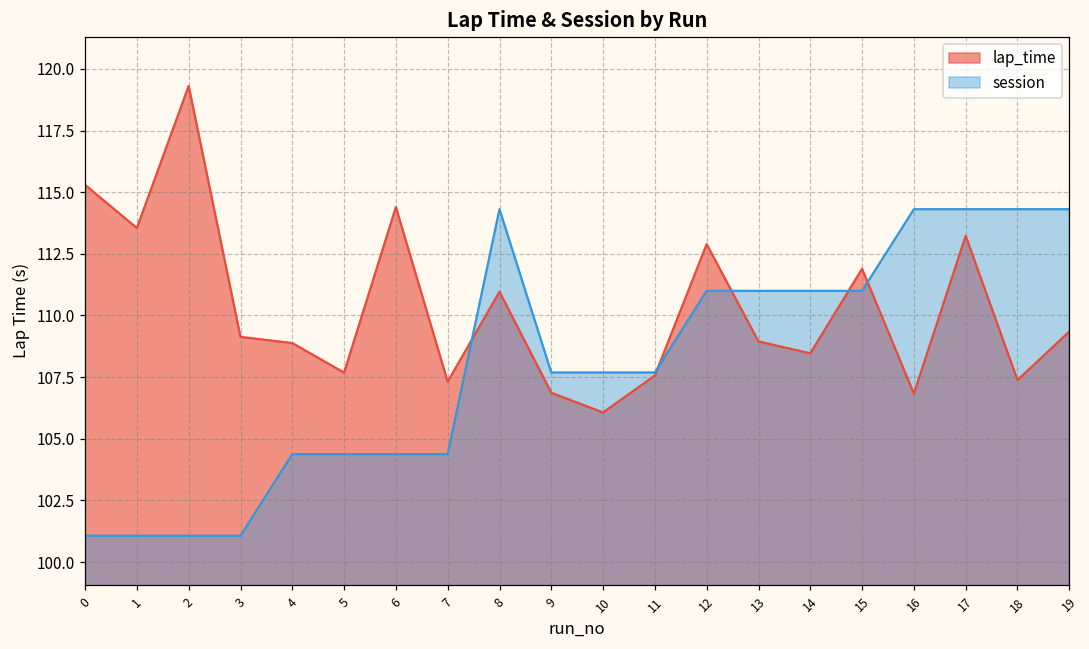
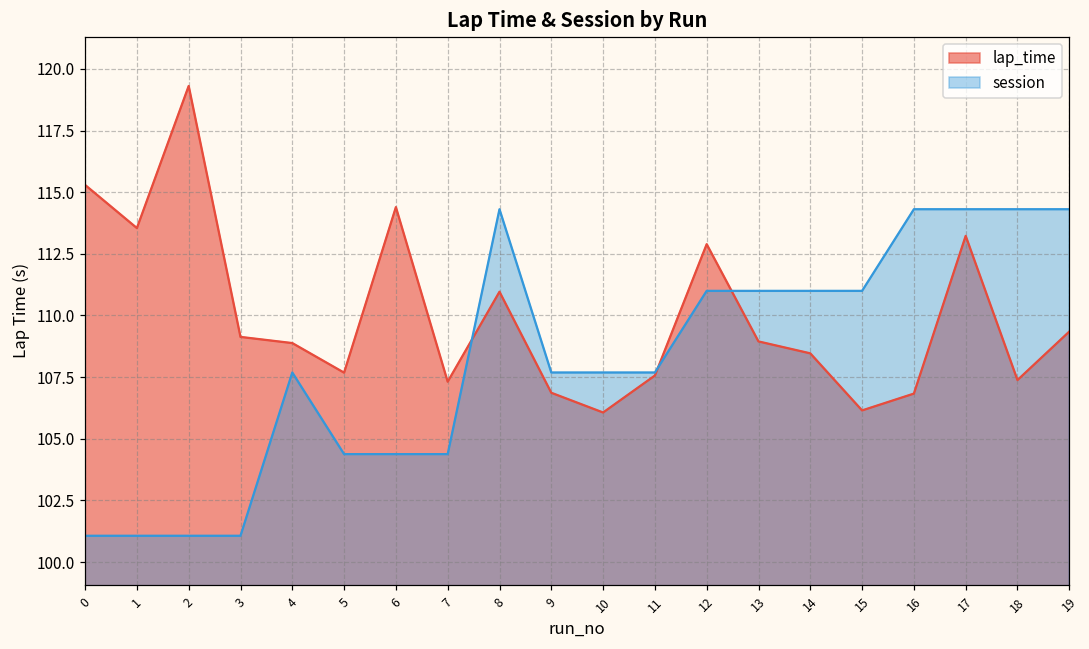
  {
    "lap_time": {
      "0": 115.3,
      "1": 113.5,
      "2": 119.3,
      "3": 109.1,
      "4": 108.9,
      "5": 107.7,
      "6": 114.4,
      "7": 107.3,
      "8": 111.0,
      "9": 106.9,
      "10": 106.1,
      "11": 107.6,
      "12": 112.9,
      "13": 108.9,
      "14": 108.5,
-     "15": 111.9,
+     "15": 106.1,
      "16": 106.8,
      "17": 113.2,
      "18": 107.4,
      "19": 109.3
    },
    "session": {
      "0": 101.1,
      "1": 101.1,
      "2": 101.1,
      "3": 101.1,
-     "4": 104.4,
+     "4": 107.7,
      "5": 104.4,
      "6": 104.4,
      "7": 104.4,
      "8": 114.3,
      "9": 107.7,
      "10": 107.7,
      "11": 107.7,
      "12": 111.0,
      "13": 111.0,
      "14": 111.0,
      "15": 111.0,
      "16": 114.3,
      "17": 114.3,
      "18": 114.3,
      "19": 114.3
    }
  }
